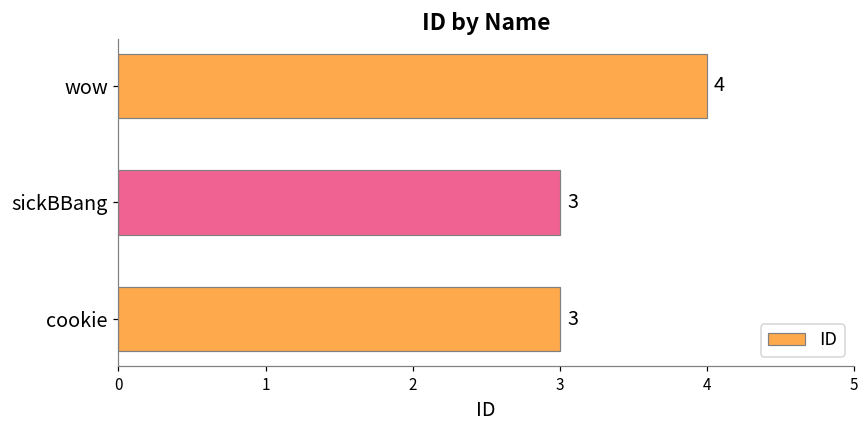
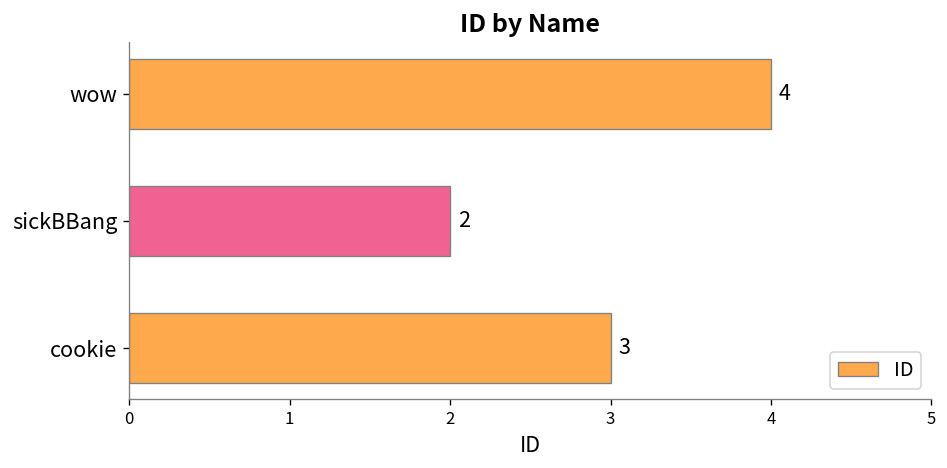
  {
    "wow": 4,
-   "sickBBang": 3,
+   "sickBBang": 2,
    "cookie": 3
  }
